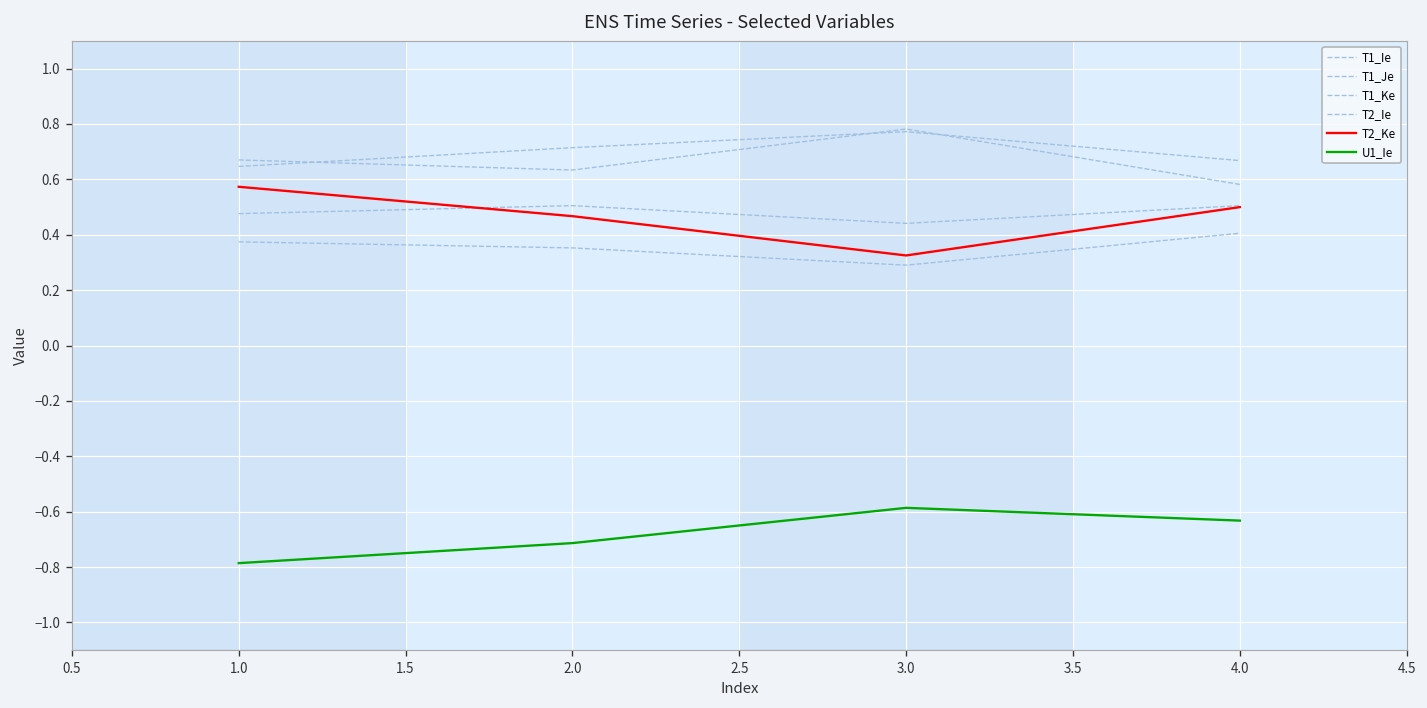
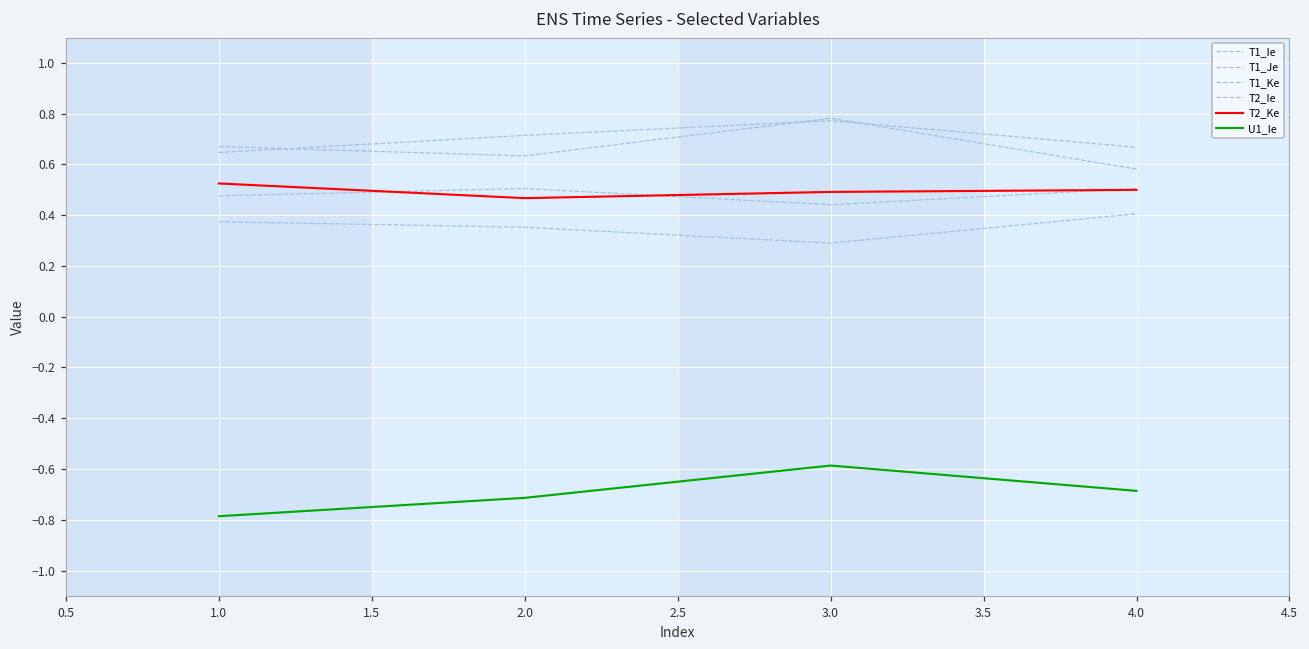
  {
    "T2_Ke": {
-     "1.0": 0.57,
+     "1.0": 0.53,
      "2.0": 0.47,
-     "3.0": 0.33
+     "3.0": 0.49
    },
    "U1_Ie": {
      "1.0": -0.79,
      "2.0": -0.71,
      "3.0": -0.59,
-     "4.0": -0.63
+     "4.0": -0.69
    }
  }
